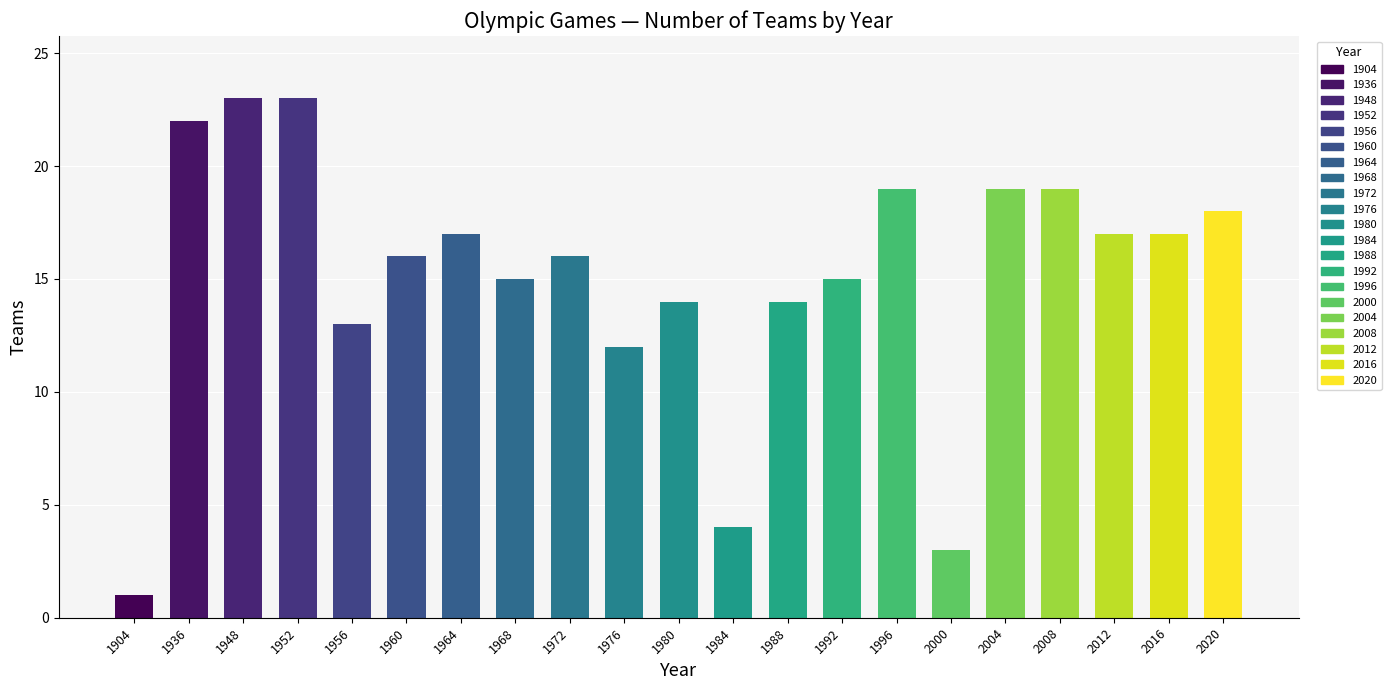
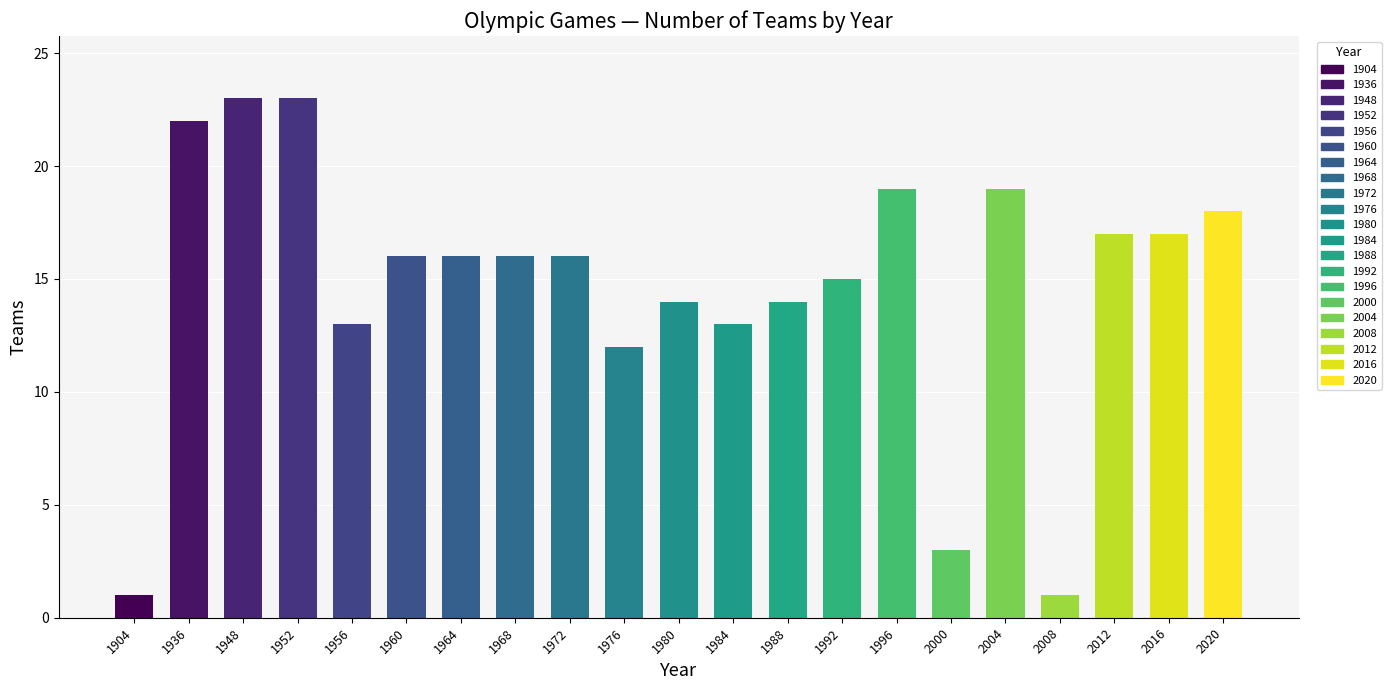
  {
    "1904": 1,
    "1936": 22,
    "1948": 23,
    "1952": 23,
    "1956": 13,
    "1960": 16,
-   "1964": 17,
-   "1968": 15,
+   "1964": 16,
+   "1968": 16,
    "1972": 16,
    "1976": 12,
    "1980": 14,
-   "1984": 4,
+   "1984": 13,
    "1988": 14,
    "1992": 15,
    "1996": 19,
    "2000": 3,
    "2004": 19,
-   "2008": 19,
+   "2008": 1,
    "2012": 17,
    "2016": 17,
    "2020": 18
  }
